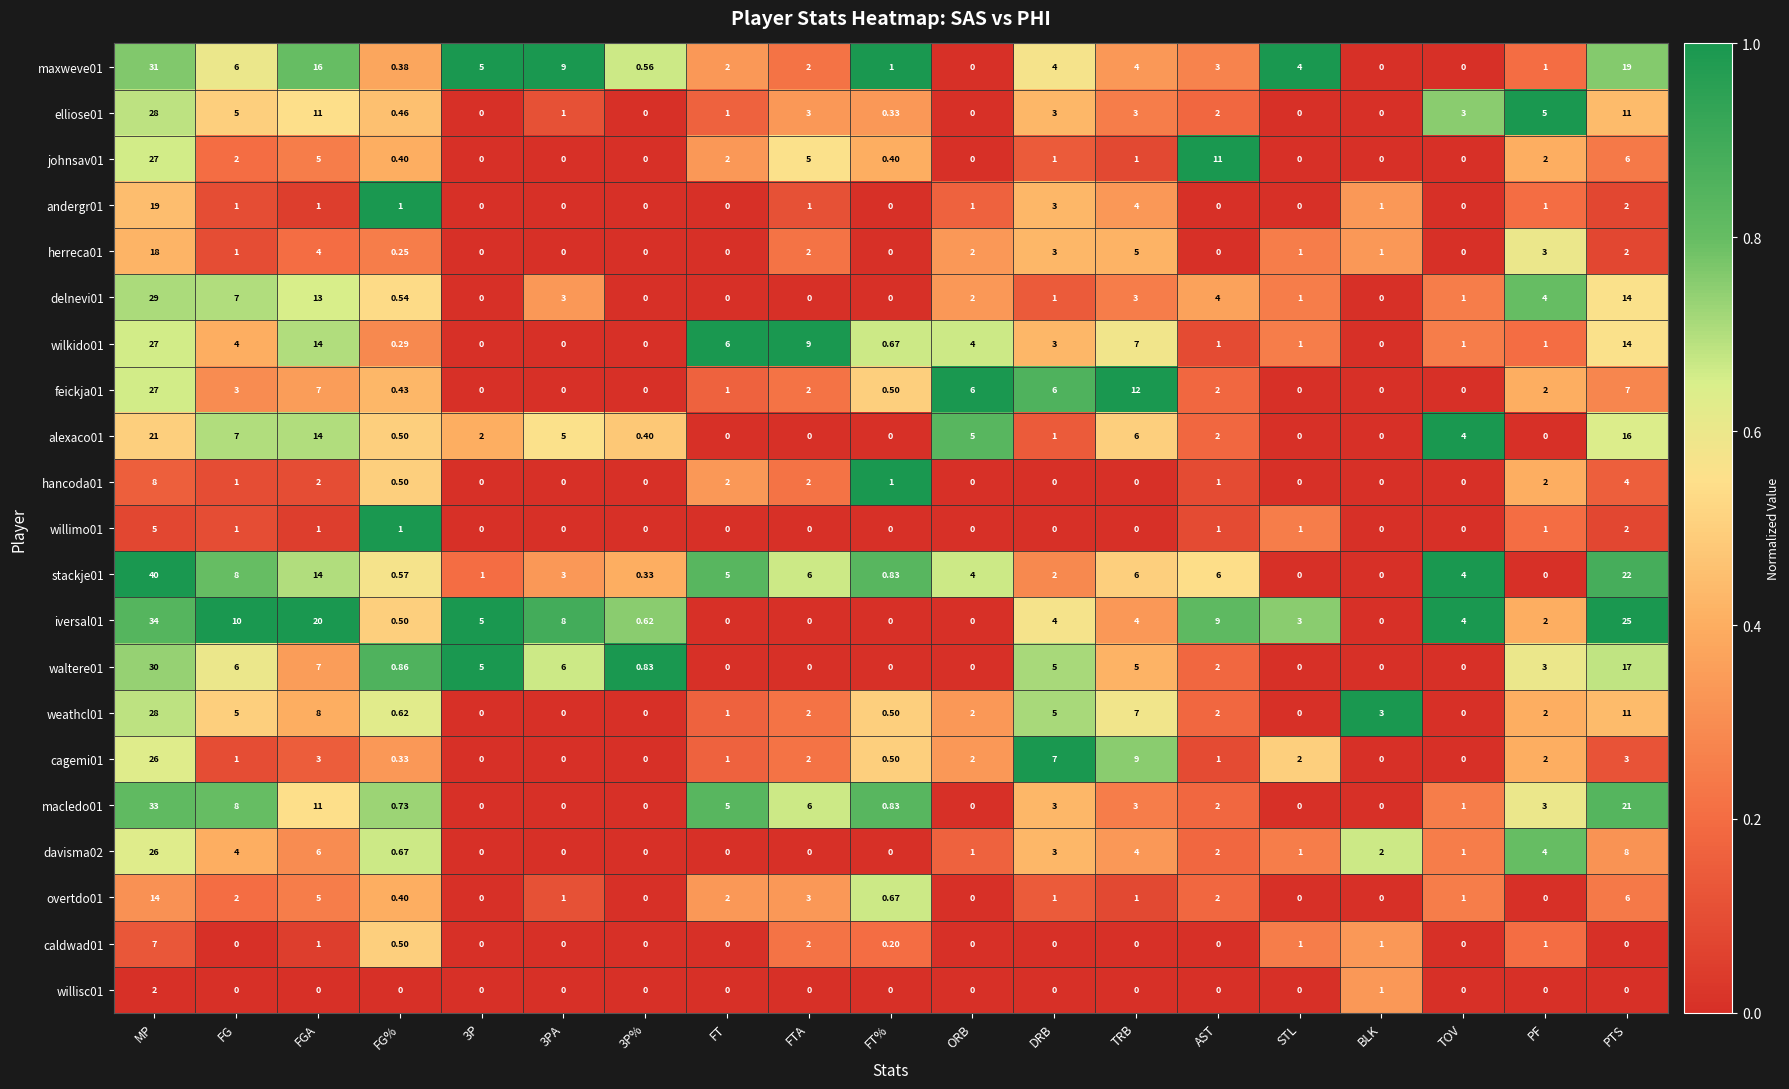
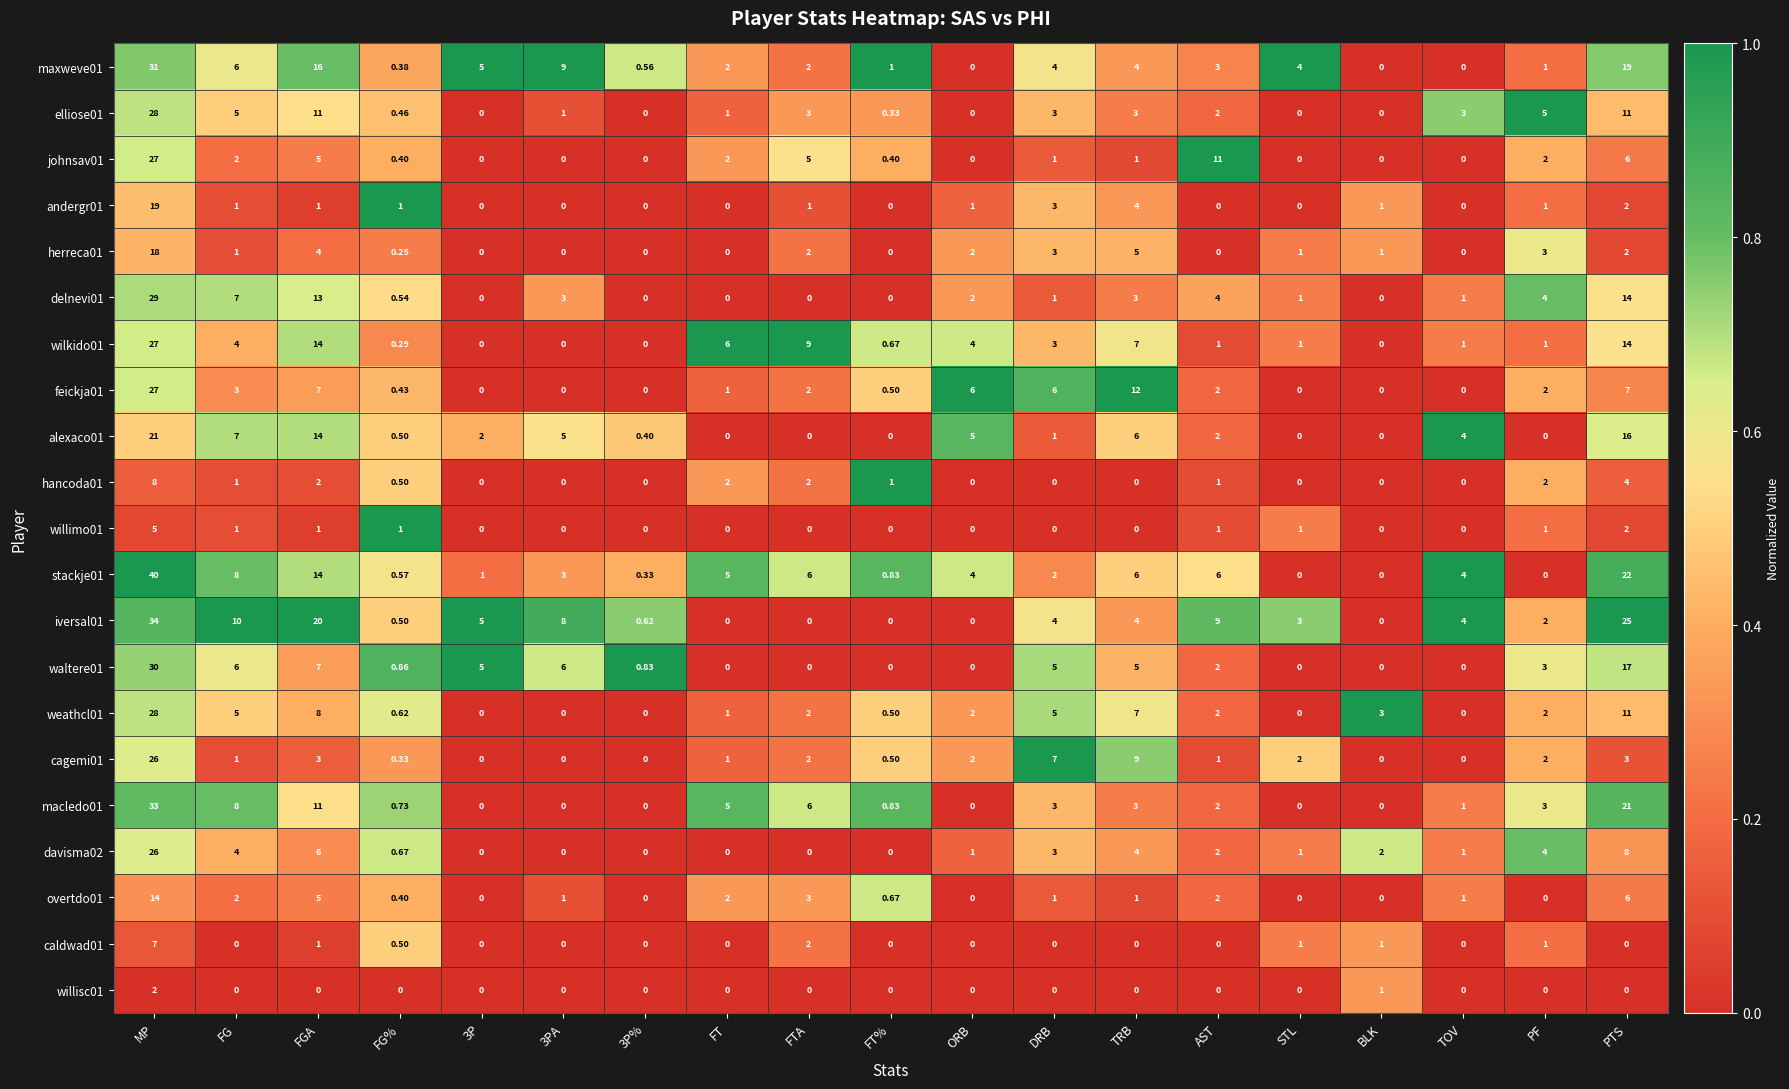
  {
    "caldwad01": {
      "MP": 7,
      "FG": 0,
      "FGA": 1,
      "FG%": 0.50,
      "3P": 0,
      "3PA": 0,
      "3P%": 0,
      "FT": 0,
      "FTA": 2,
-     "FT%": 0.20,
+     "FT%": 0,
      "ORB": 0,
      "DRB": 0,
      "TRB": 0,
      "AST": 0,
      "STL": 1,
      "BLK": 1,
      "TOV": 0,
      "PF": 1,
      "PTS": 0
    }
  }
